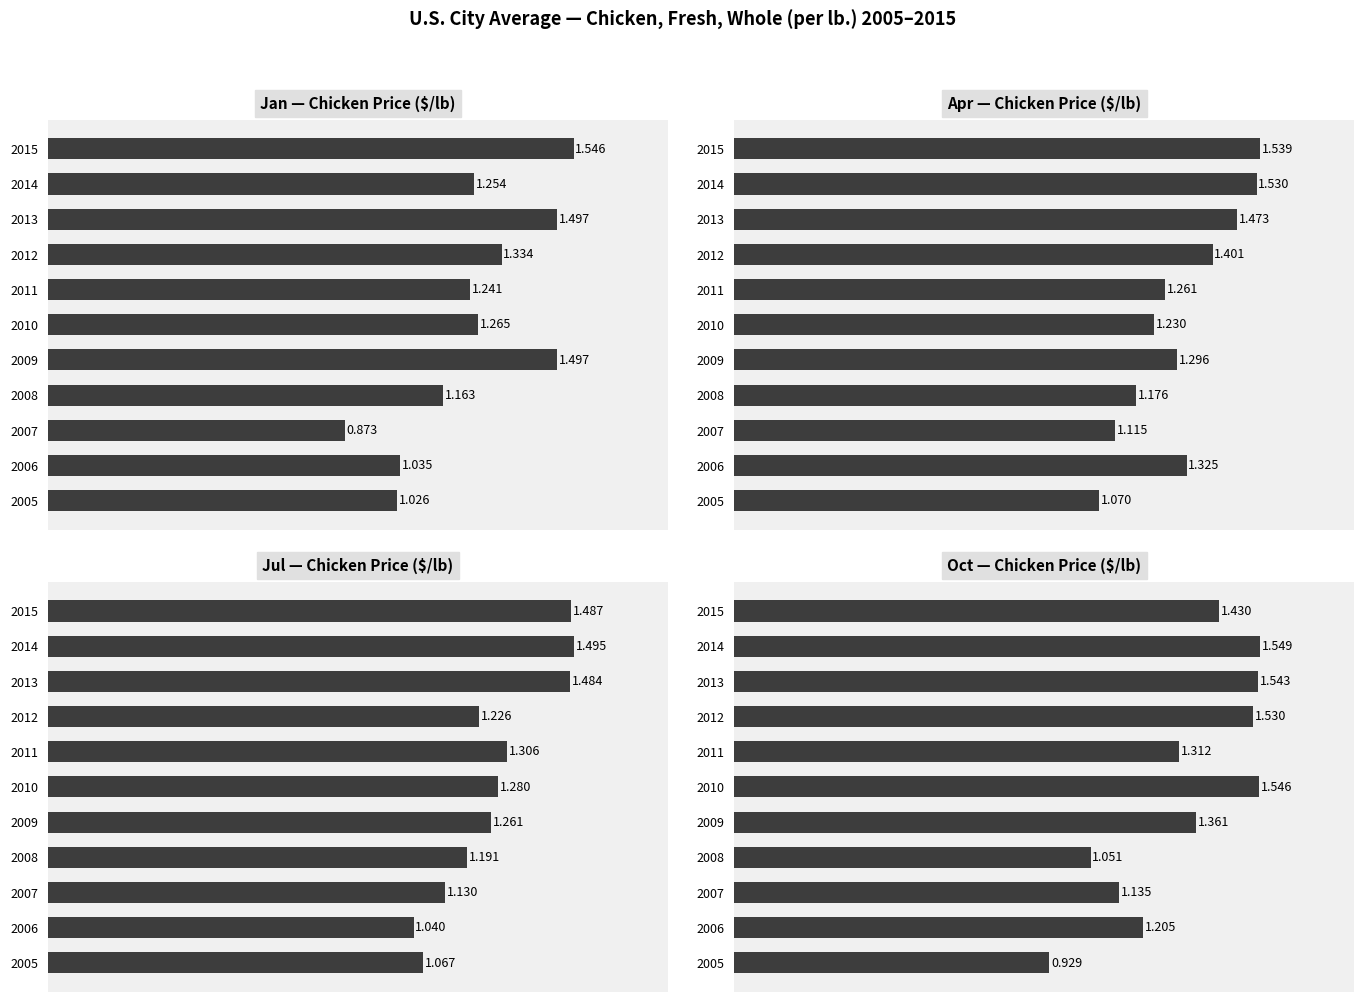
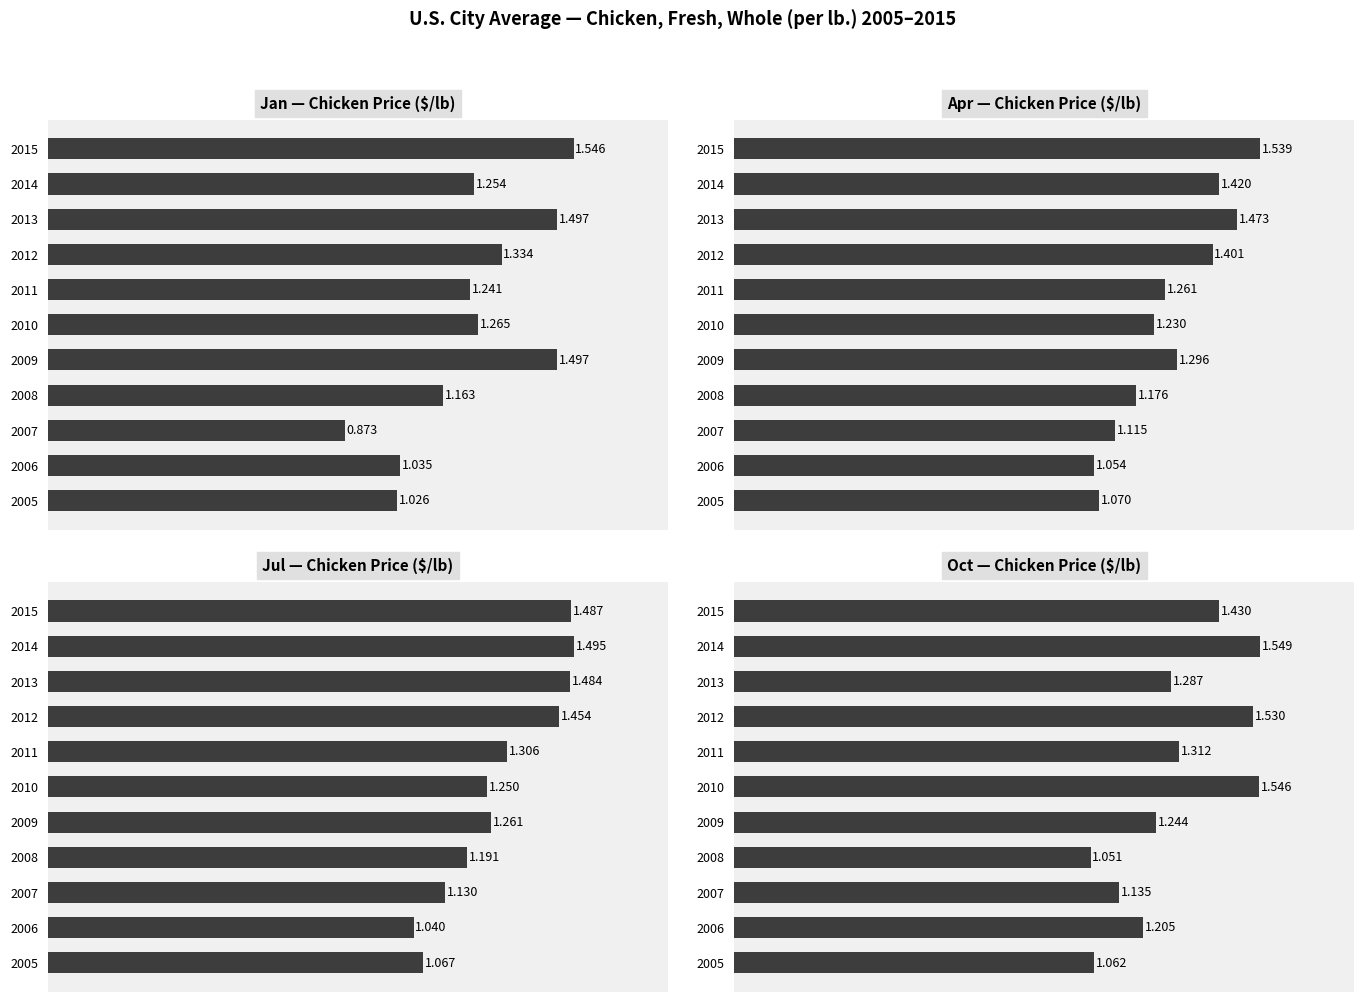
  {
    "Jan — Chicken Price ($/lb)": {
      "2015": 1.546,
      "2014": 1.254,
      "2013": 1.497,
      "2012": 1.334,
      "2011": 1.241,
      "2010": 1.265,
      "2009": 1.497,
      "2008": 1.163,
      "2007": 0.873,
      "2006": 1.035,
      "2005": 1.026
    },
    "Apr — Chicken Price ($/lb)": {
      "2015": 1.539,
-     "2014": 1.530,
+     "2014": 1.420,
      "2013": 1.473,
      "2012": 1.401,
      "2011": 1.261,
      "2010": 1.230,
      "2009": 1.296,
      "2008": 1.176,
      "2007": 1.115,
-     "2006": 1.325,
+     "2006": 1.054,
      "2005": 1.070
    },
    "Jul — Chicken Price ($/lb)": {
      "2015": 1.487,
      "2014": 1.495,
      "2013": 1.484,
-     "2012": 1.226,
+     "2012": 1.454,
      "2011": 1.306,
-     "2010": 1.280,
+     "2010": 1.250,
      "2009": 1.261,
      "2008": 1.191,
      "2007": 1.130,
      "2006": 1.040,
      "2005": 1.067
    },
    "Oct — Chicken Price ($/lb)": {
      "2015": 1.430,
      "2014": 1.549,
-     "2013": 1.543,
+     "2013": 1.287,
      "2012": 1.530,
      "2011": 1.312,
      "2010": 1.546,
-     "2009": 1.361,
+     "2009": 1.244,
      "2008": 1.051,
      "2007": 1.135,
      "2006": 1.205,
-     "2005": 0.929
+     "2005": 1.062
    }
  }
